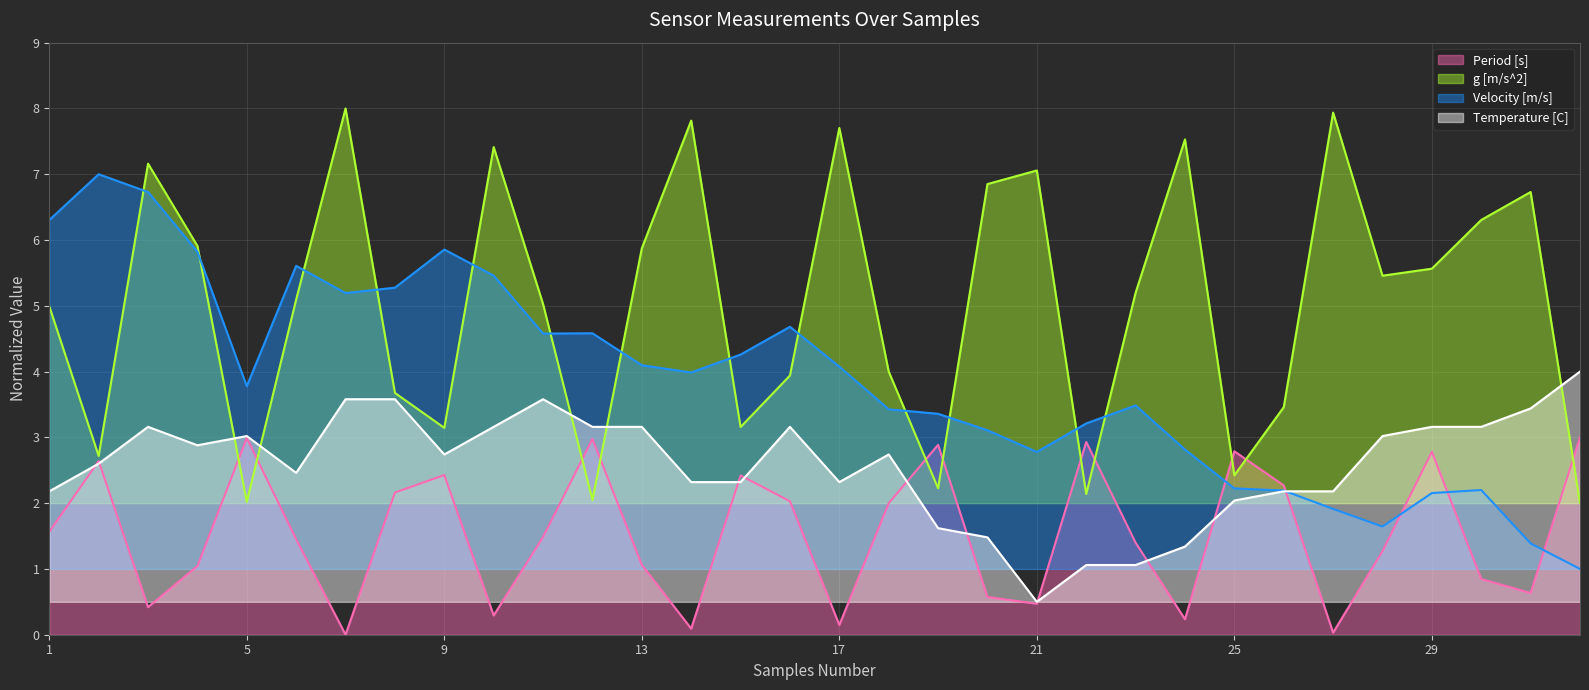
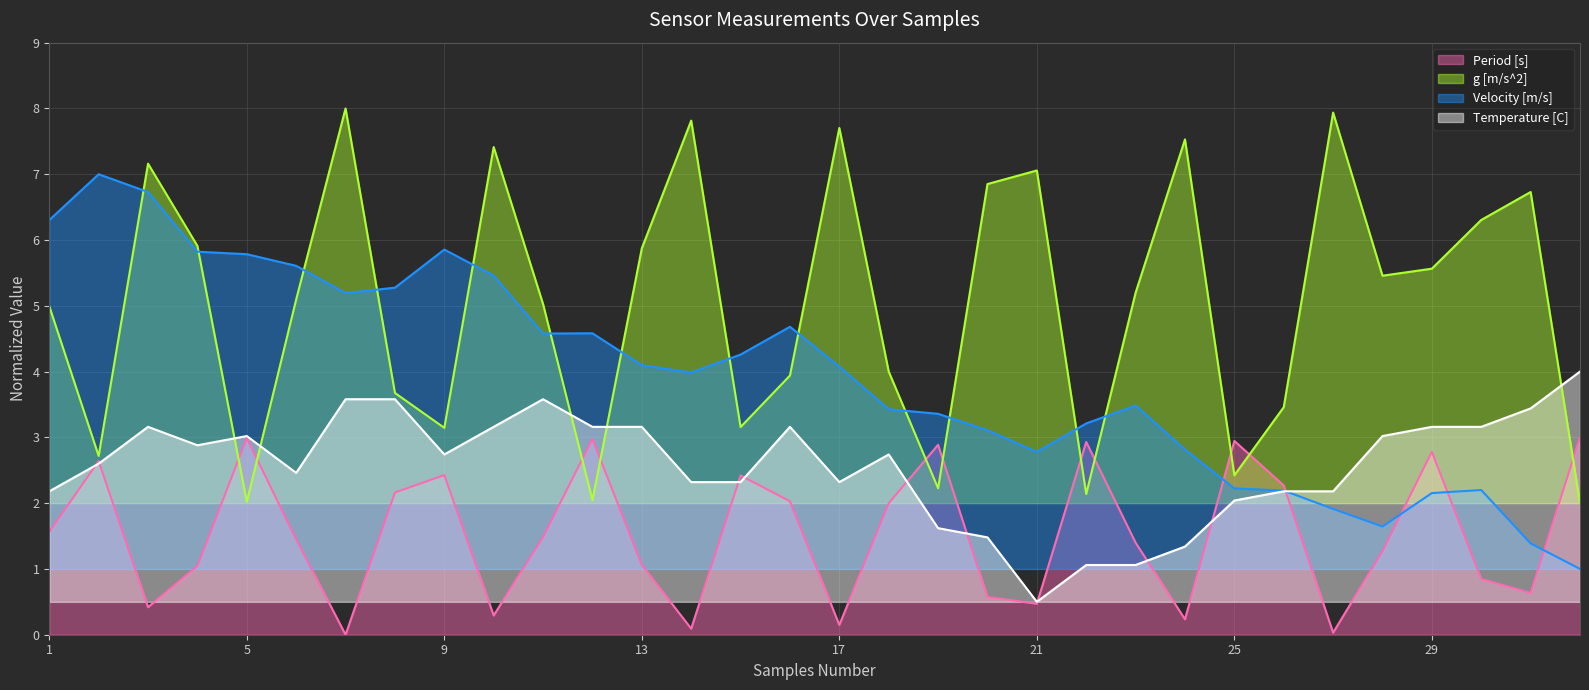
  {
    "Period [s]": {
      "1": 1.6,
      "9": 2.4,
      "13": 1.1,
      "17": 0.1,
-     "25": 2.8,
+     "25": 2.9,
      "29": 2.8
    },
    "g [m/s^2]": {
      "1": 5.0,
      "5": 2.0,
      "9": 3.1,
      "13": 5.9,
      "17": 7.7,
      "21": 7.1,
      "25": 2.4,
      "29": 5.6
    },
    "Velocity [m/s]": {
      "1": 6.3,
-     "5": 3.8,
+     "5": 5.8,
      "9": 5.9,
      "13": 4.1,
      "17": 4.1,
      "21": 2.8,
      "25": 2.2,
      "29": 2.2
    },
    "Temperature [C]": {
      "1": 2.2,
      "9": 2.7,
      "13": 3.2,
      "17": 2.3,
      "25": 2.0,
      "29": 3.2
    }
  }
